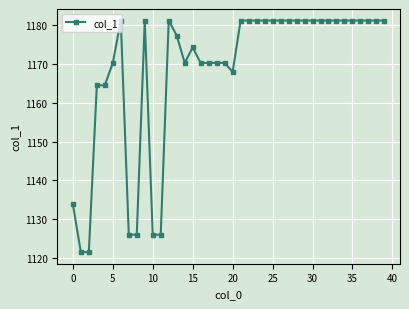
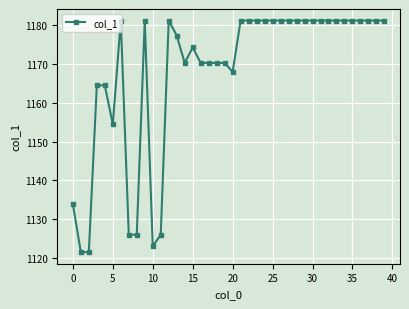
  {
    "0": 1134,
-   "5": 1170,
-   "10": 1126,
+   "5": 1154,
+   "10": 1123,
    "15": 1174,
    "20": 1168,
    "25": 1181,
    "30": 1181,
    "35": 1181
  }
